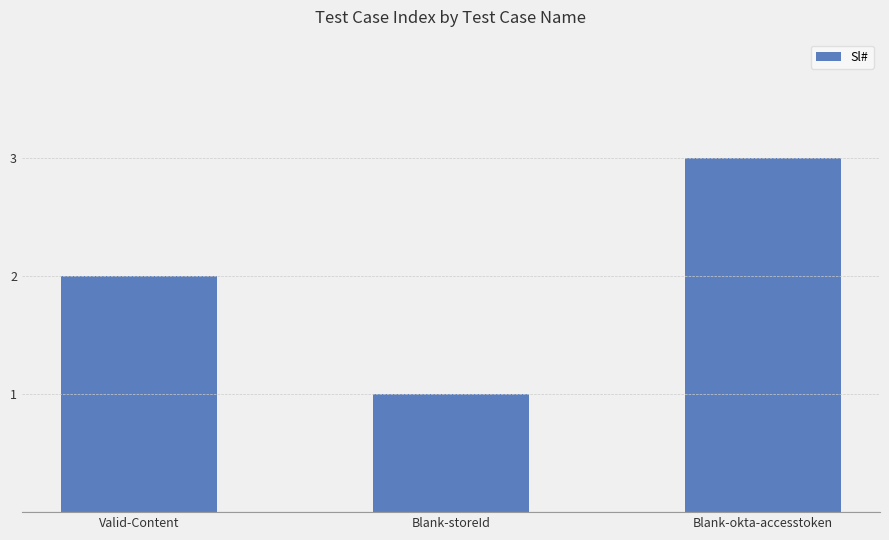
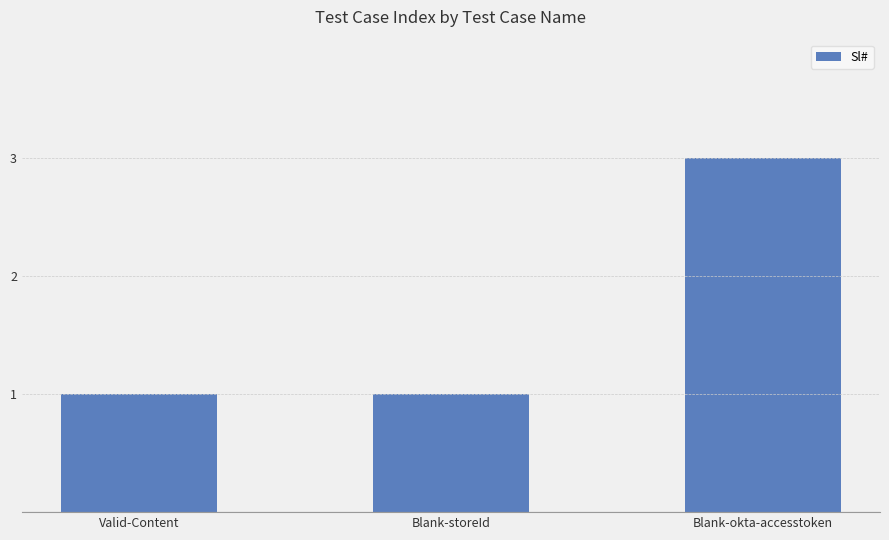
  {
-   "Valid-Content": 2,
+   "Valid-Content": 1,
    "Blank-storeId": 1,
    "Blank-okta-accesstoken": 3
  }
